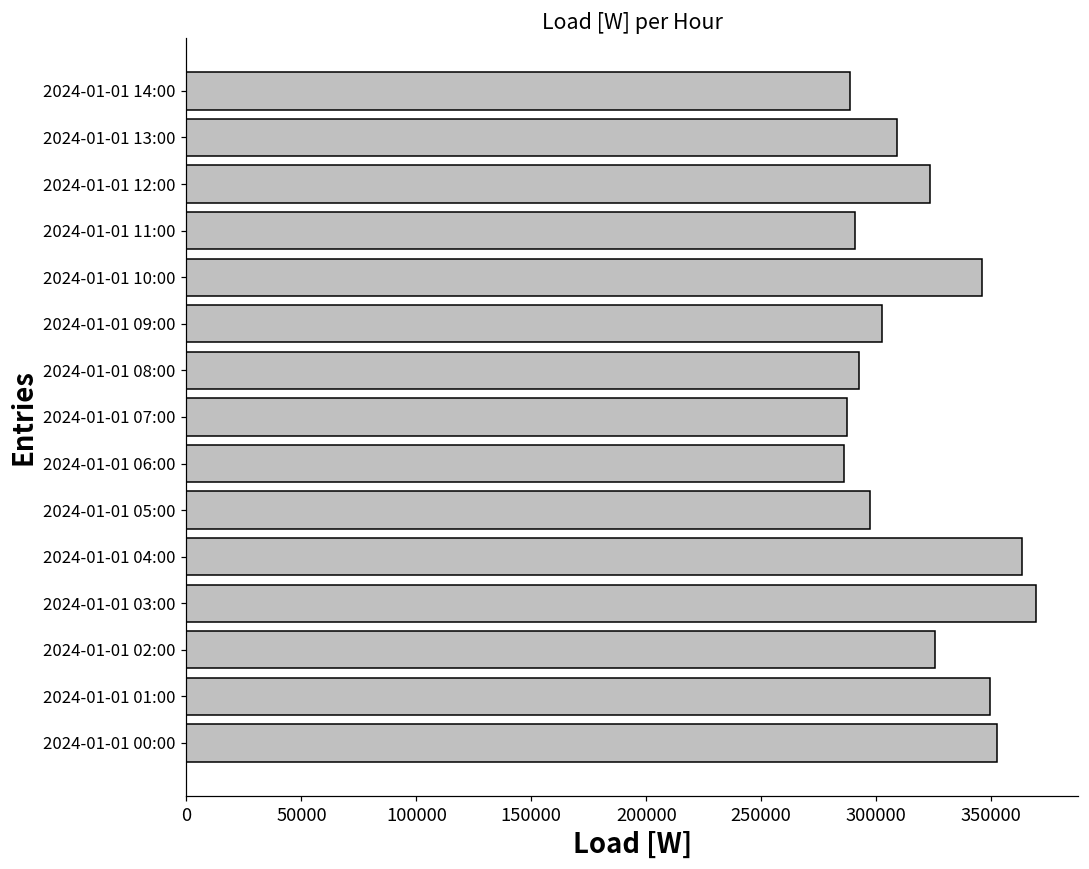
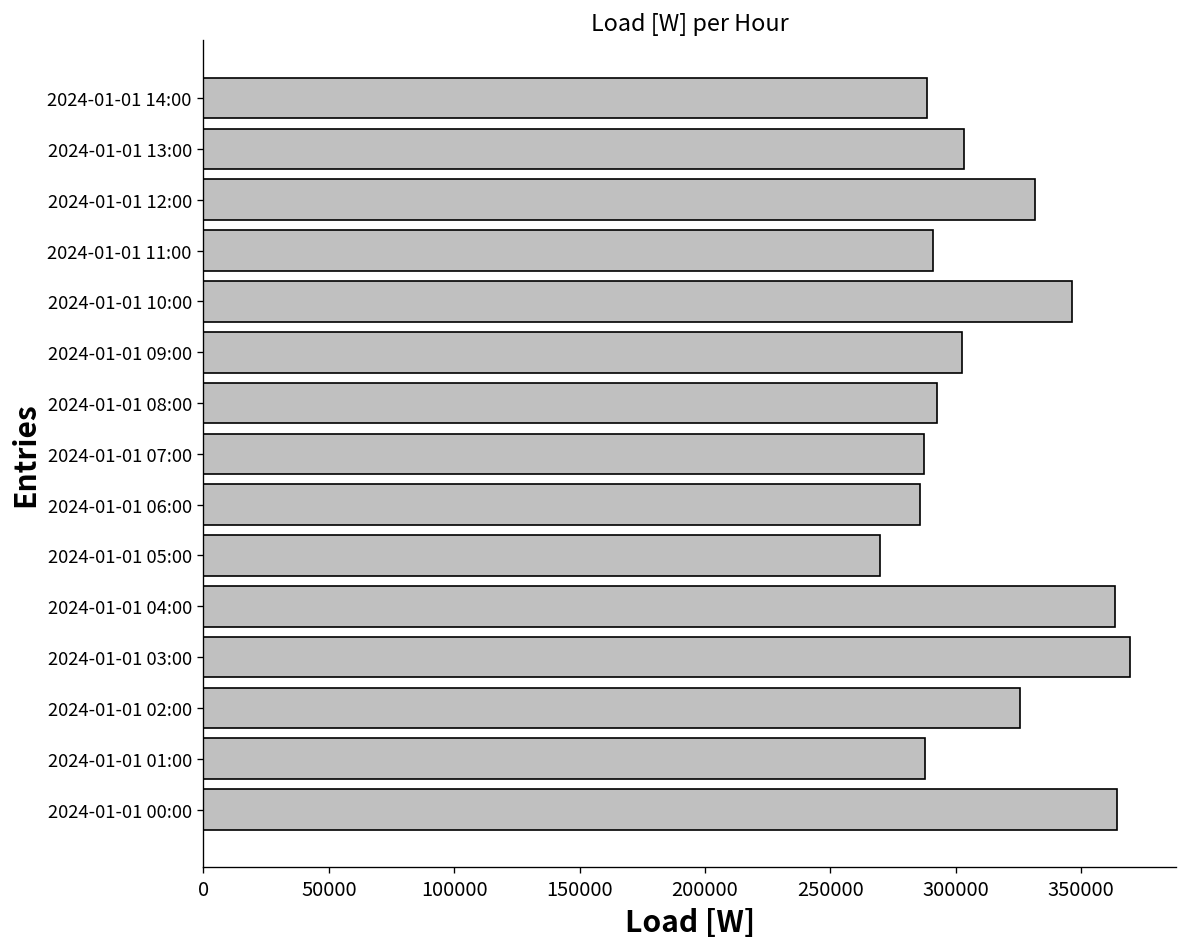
  {
    "2024-01-01 14:00": 288000,
-   "2024-01-01 13:00": 309000,
-   "2024-01-01 12:00": 323000,
+   "2024-01-01 13:00": 303000,
+   "2024-01-01 12:00": 332000,
    "2024-01-01 11:00": 291000,
    "2024-01-01 10:00": 346000,
    "2024-01-01 09:00": 302000,
    "2024-01-01 08:00": 293000,
    "2024-01-01 07:00": 287000,
    "2024-01-01 06:00": 286000,
-   "2024-01-01 05:00": 297000,
+   "2024-01-01 05:00": 270000,
    "2024-01-01 04:00": 364000,
    "2024-01-01 03:00": 369000,
    "2024-01-01 02:00": 326000,
-   "2024-01-01 01:00": 350000,
-   "2024-01-01 00:00": 352000
+   "2024-01-01 01:00": 288000,
+   "2024-01-01 00:00": 364000
  }
